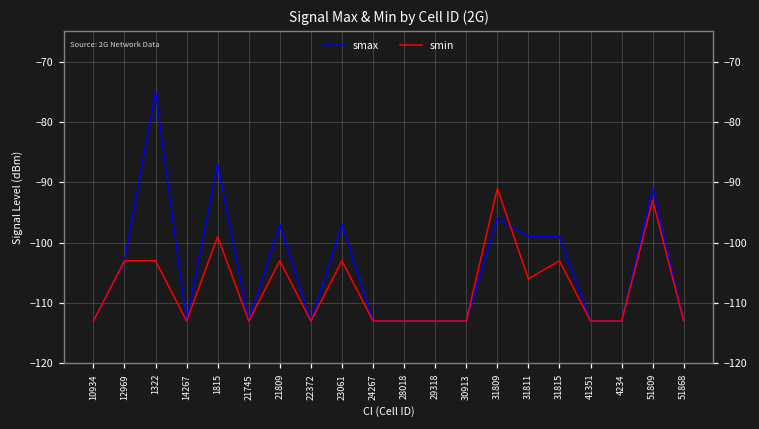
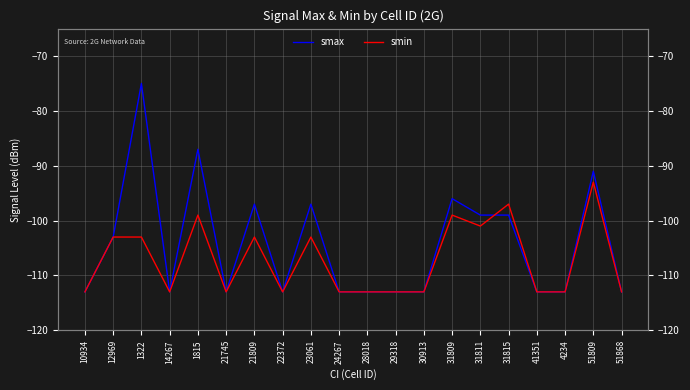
  {
    "smax": {
      "1322": -75,
      "1815": -87,
      "21809": -97,
      "23061": -97,
      "31809": -96,
      "31811": -99,
      "31815": -99,
      "51809": -91
    },
    "smin": {
      "1322": -103,
      "1815": -99,
      "21809": -103,
      "23061": -103,
-     "31809": -91,
-     "31811": -106,
-     "31815": -103,
+     "31809": -99,
+     "31811": -101,
+     "31815": -97,
      "51809": -93
    }
  }
